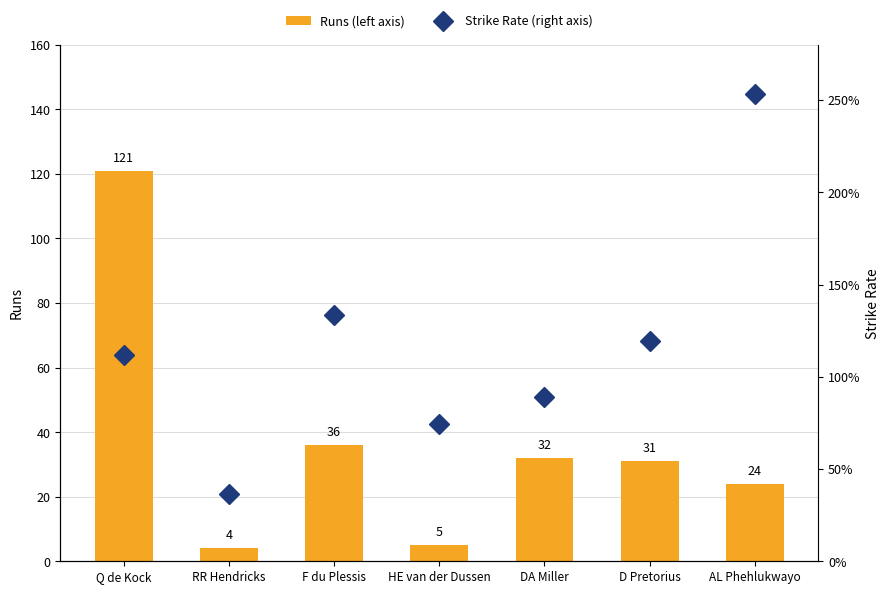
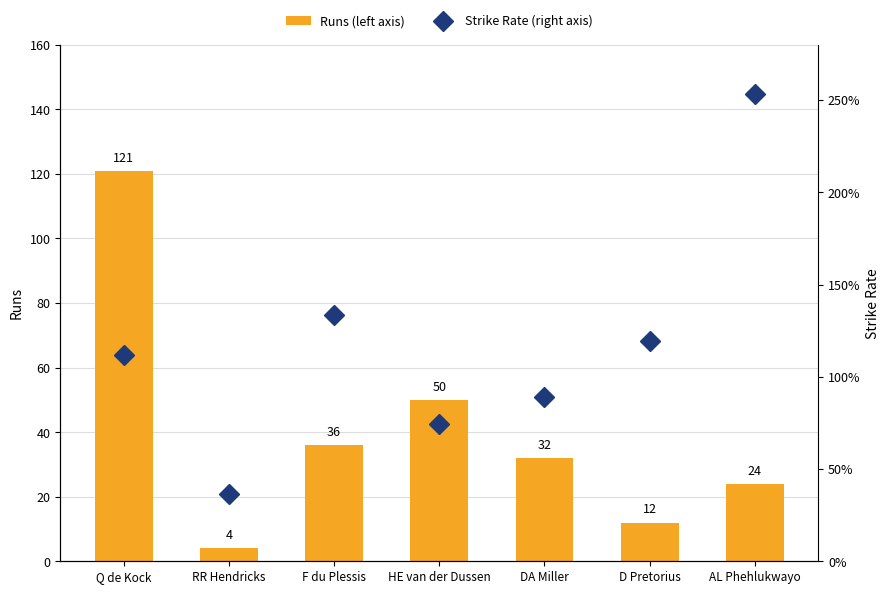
  {
    "Runs (left axis)": {
      "Q de Kock": 121,
      "RR Hendricks": 4,
      "F du Plessis": 36,
-     "HE van der Dussen": 5,
+     "HE van der Dussen": 50,
      "DA Miller": 32,
-     "D Pretorius": 31,
+     "D Pretorius": 12,
      "AL Phehlukwayo": 24
    }
  }
